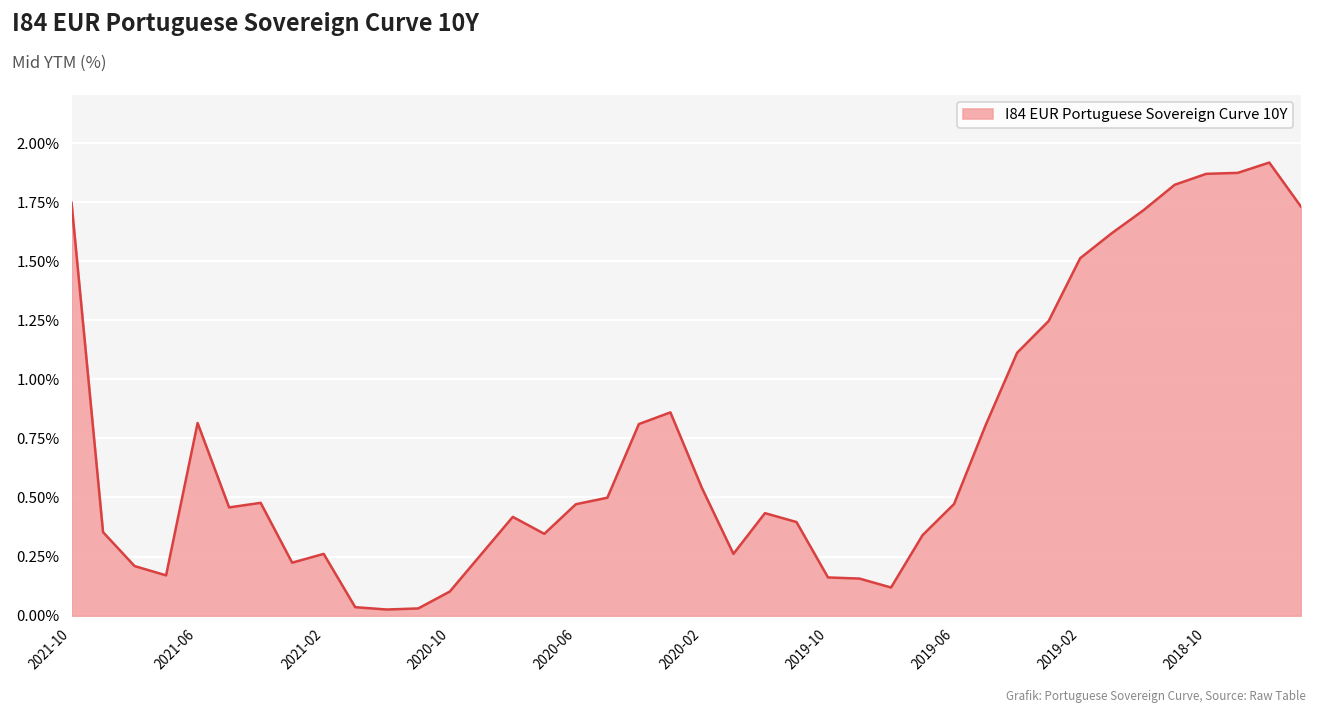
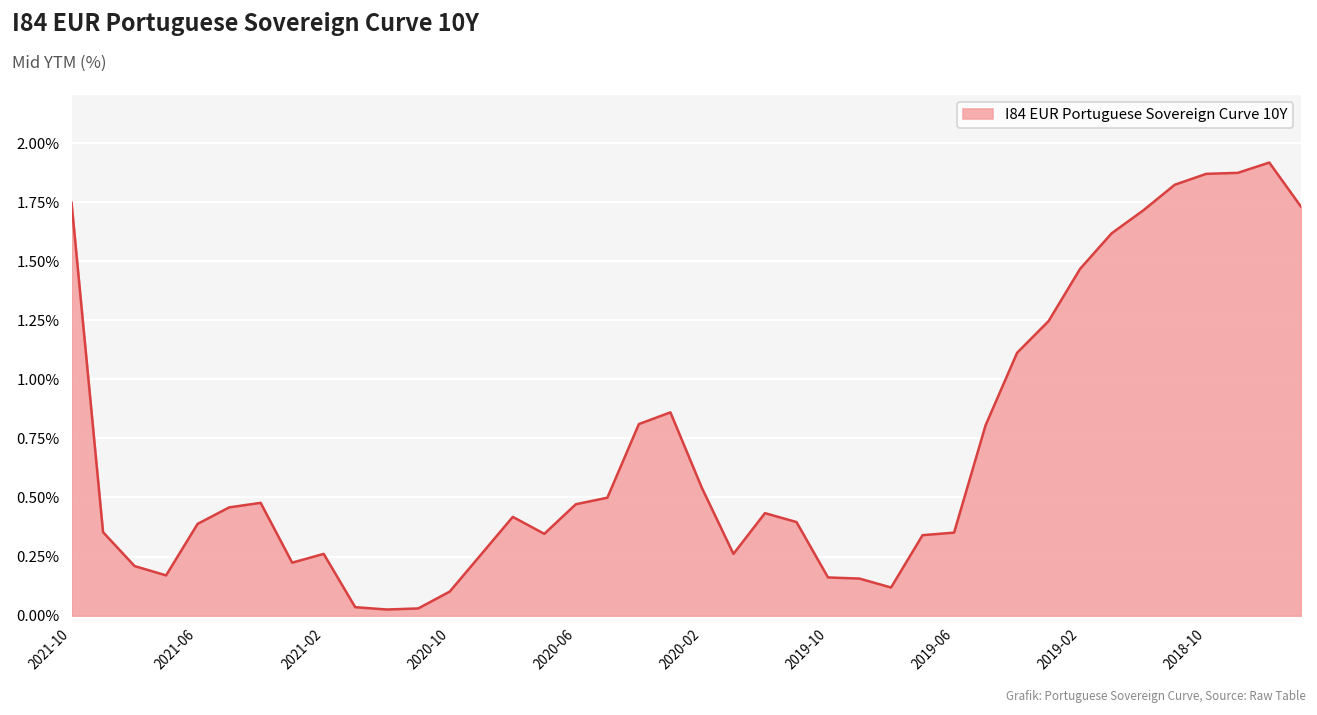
  {
    "2021-10": "1.75%",
-   "2021-06": "0.81%",
+   "2021-06": "0.39%",
    "2021-02": "0.26%",
    "2020-10": "0.10%",
    "2020-06": "0.47%",
    "2020-02": "0.54%",
    "2019-10": "0.16%",
-   "2019-06": "0.47%",
-   "2019-02": "1.51%",
+   "2019-06": "0.35%",
+   "2019-02": "1.47%",
    "2018-10": "1.87%"
  }
